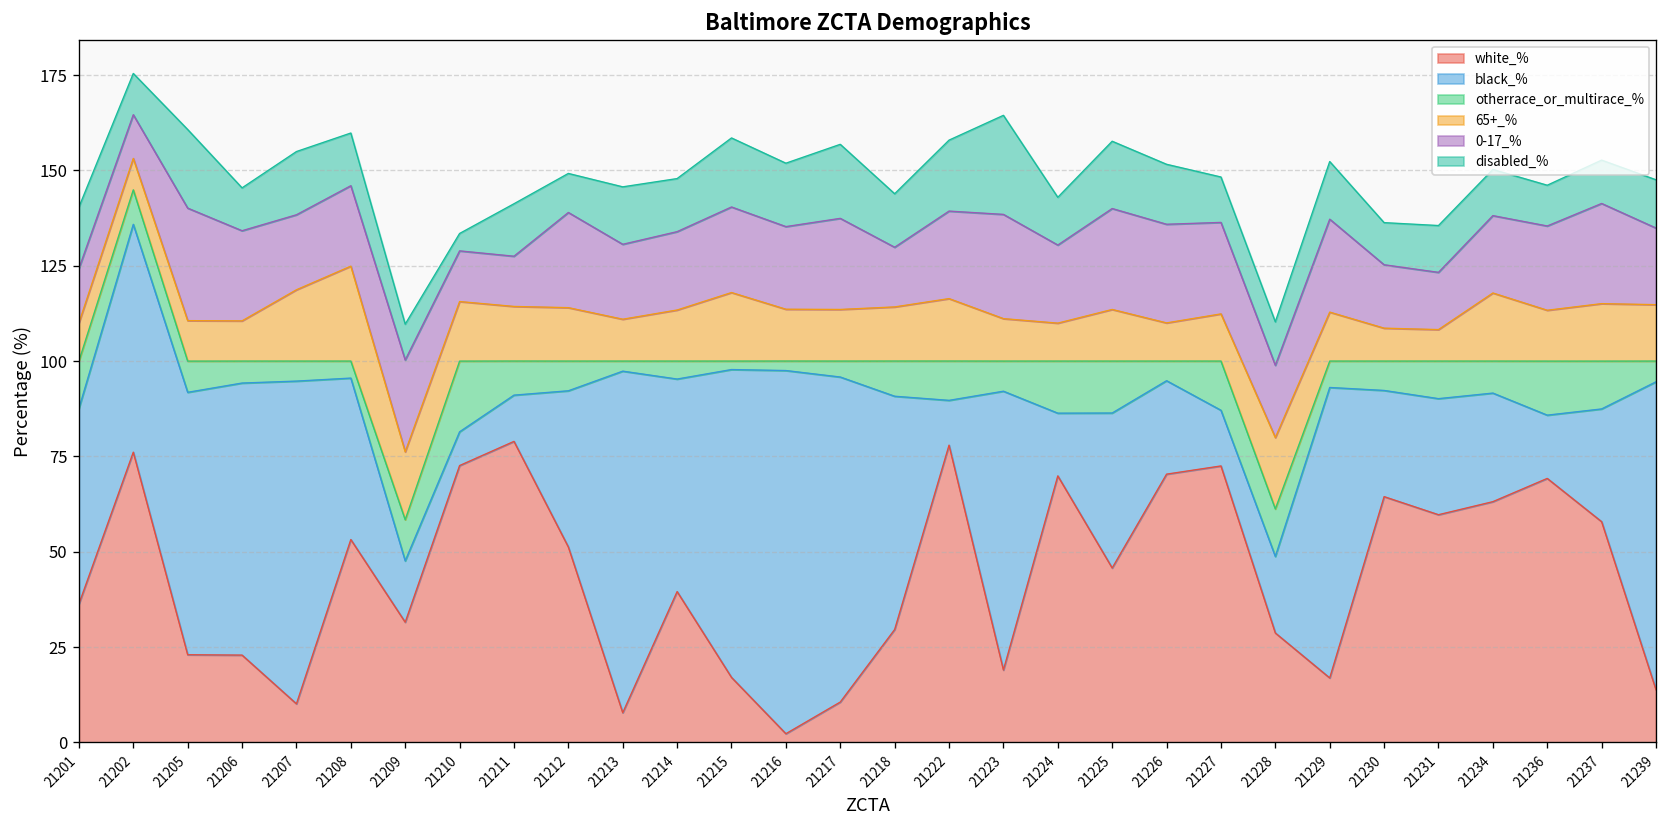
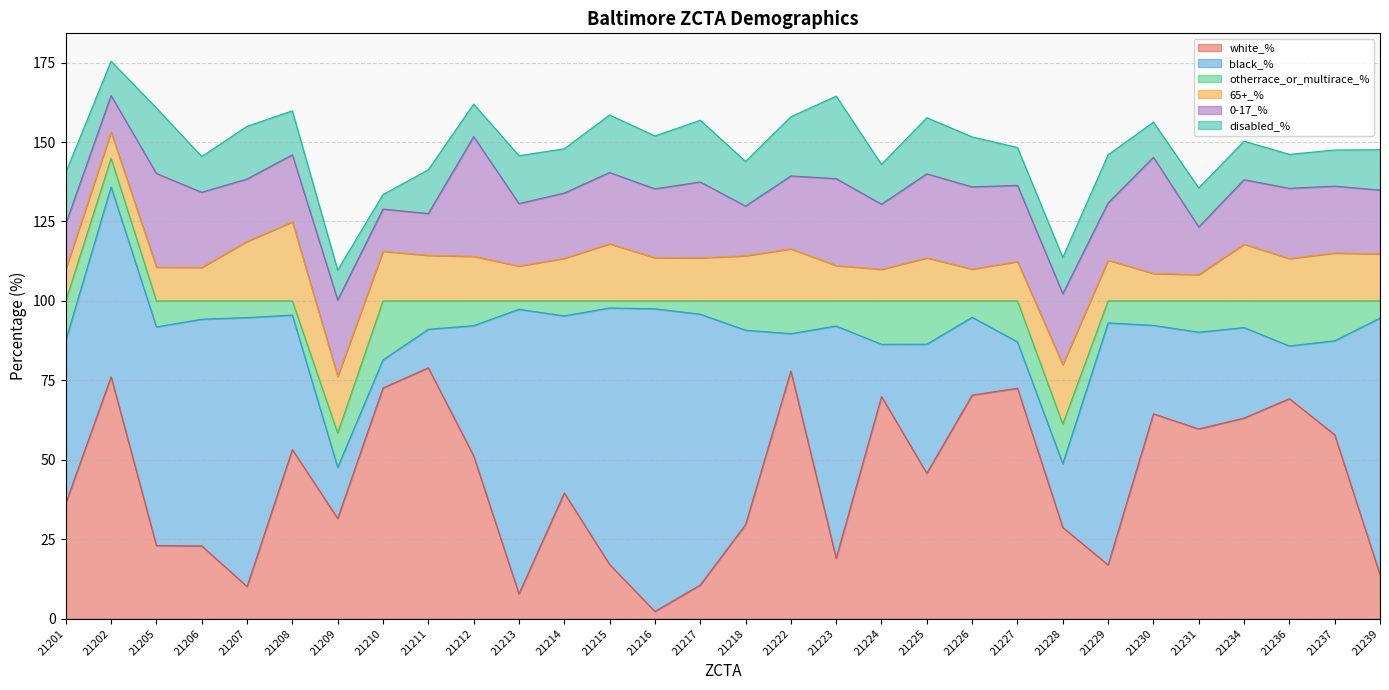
  {
    "white_%": {
      "21201": 36,
      "21202": 76,
      "21205": 23,
      "21206": 23,
      "21207": 10,
      "21208": 53,
      "21209": 32,
      "21210": 73,
      "21211": 79,
      "21212": 51,
      "21213": 8,
      "21214": 40,
      "21215": 17,
      "21216": 2,
      "21217": 11,
      "21218": 30,
      "21222": 78,
      "21223": 19,
      "21224": 70,
      "21225": 46,
      "21226": 70,
      "21227": 73,
      "21228": 29,
      "21229": 17,
      "21230": 64,
      "21231": 60,
      "21234": 63,
      "21236": 69,
      "21237": 58,
      "21239": 14
    },
    "65+_%": {
      "21201": 10,
      "21202": 8,
      "21205": 11,
      "21206": 11,
      "21207": 19,
      "21208": 25,
      "21209": 18,
      "21210": 16,
      "21211": 14,
      "21212": 14,
      "21213": 11,
      "21214": 13,
      "21215": 18,
      "21216": 14,
      "21217": 14,
      "21218": 14,
      "21222": 16,
      "21223": 11,
      "21224": 10,
      "21225": 14,
      "21226": 10,
      "21227": 12,
      "21228": 19,
      "21229": 13,
      "21230": 9,
      "21231": 8,
      "21234": 18,
      "21236": 13,
      "21237": 15,
      "21239": 15
    },
    "0-17_%": {
      "21201": 14,
      "21202": 11,
      "21205": 30,
      "21206": 24,
      "21207": 20,
      "21208": 21,
      "21209": 24,
      "21210": 13,
      "21211": 13,
-     "21212": 25,
+     "21212": 38,
      "21213": 20,
      "21214": 21,
      "21215": 22,
      "21216": 22,
      "21217": 24,
      "21218": 16,
      "21222": 23,
      "21223": 27,
      "21224": 20,
      "21225": 26,
      "21226": 26,
      "21227": 24,
-     "21228": 19,
-     "21229": 24,
-     "21230": 17,
+     "21228": 22,
+     "21229": 18,
+     "21230": 37,
      "21231": 15,
      "21234": 20,
      "21236": 22,
-     "21237": 26,
+     "21237": 21,
      "21239": 20
    }
  }
